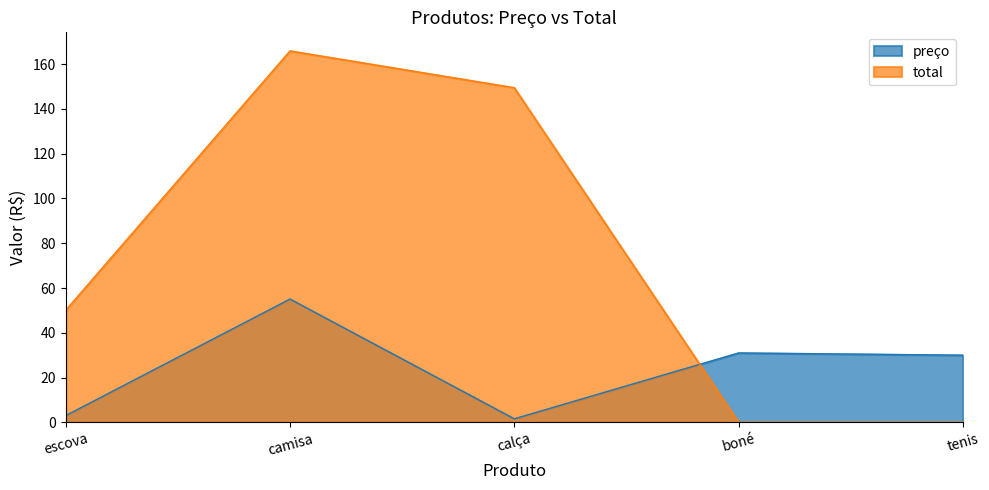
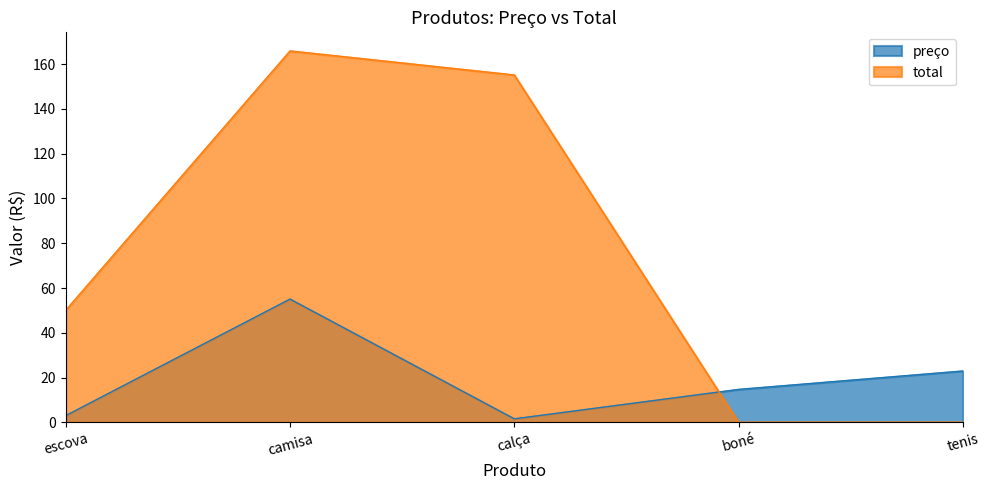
  {
    "preço": {
      "escova": 3,
      "camisa": 55,
      "calça": 2,
-     "boné": 31,
-     "tenis": 30
+     "boné": 15,
+     "tenis": 23
    },
    "total": {
      "escova": 50,
      "camisa": 166,
-     "calça": 150,
+     "calça": 155,
      "boné": 0,
      "tenis": 0
    }
  }
